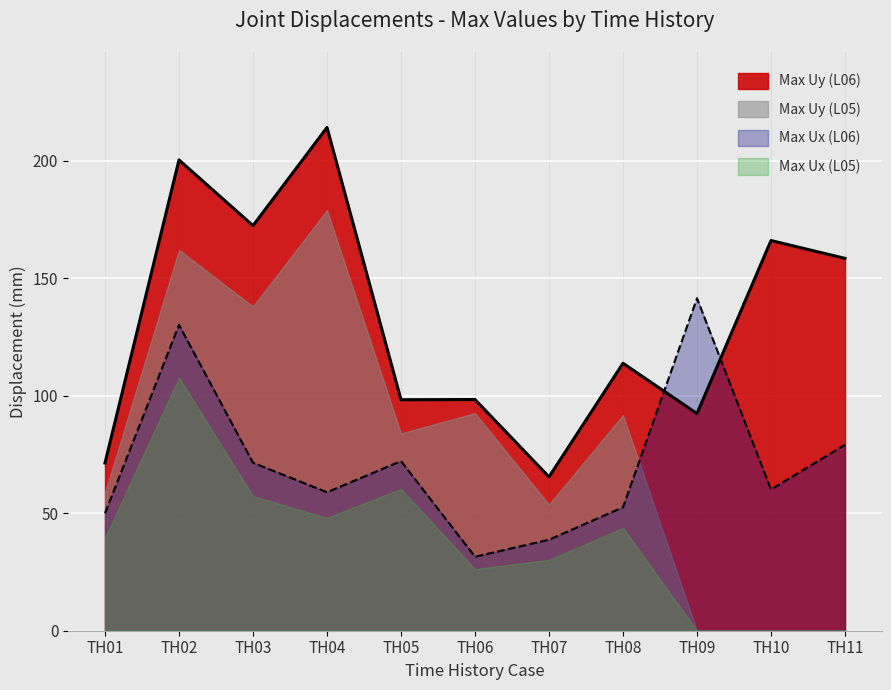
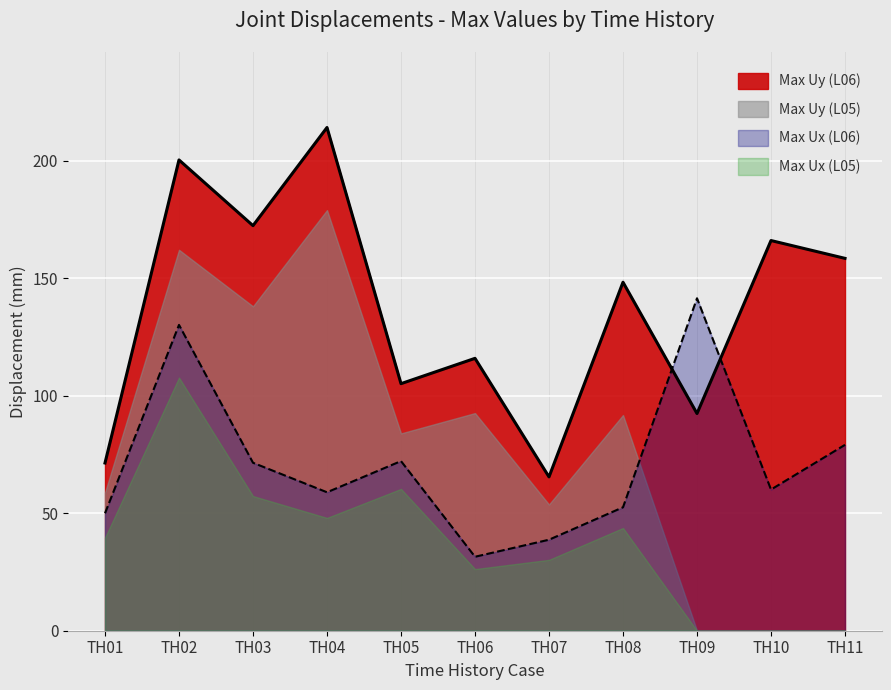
  {
    "Max Uy (L06)": {
      "TH01": 71,
      "TH02": 200,
      "TH03": 172,
      "TH04": 214,
-     "TH05": 98,
-     "TH06": 98,
+     "TH05": 105,
+     "TH06": 116,
      "TH07": 65,
-     "TH08": 114,
+     "TH08": 148,
      "TH09": 92,
      "TH10": 166,
      "TH11": 159
    }
  }
